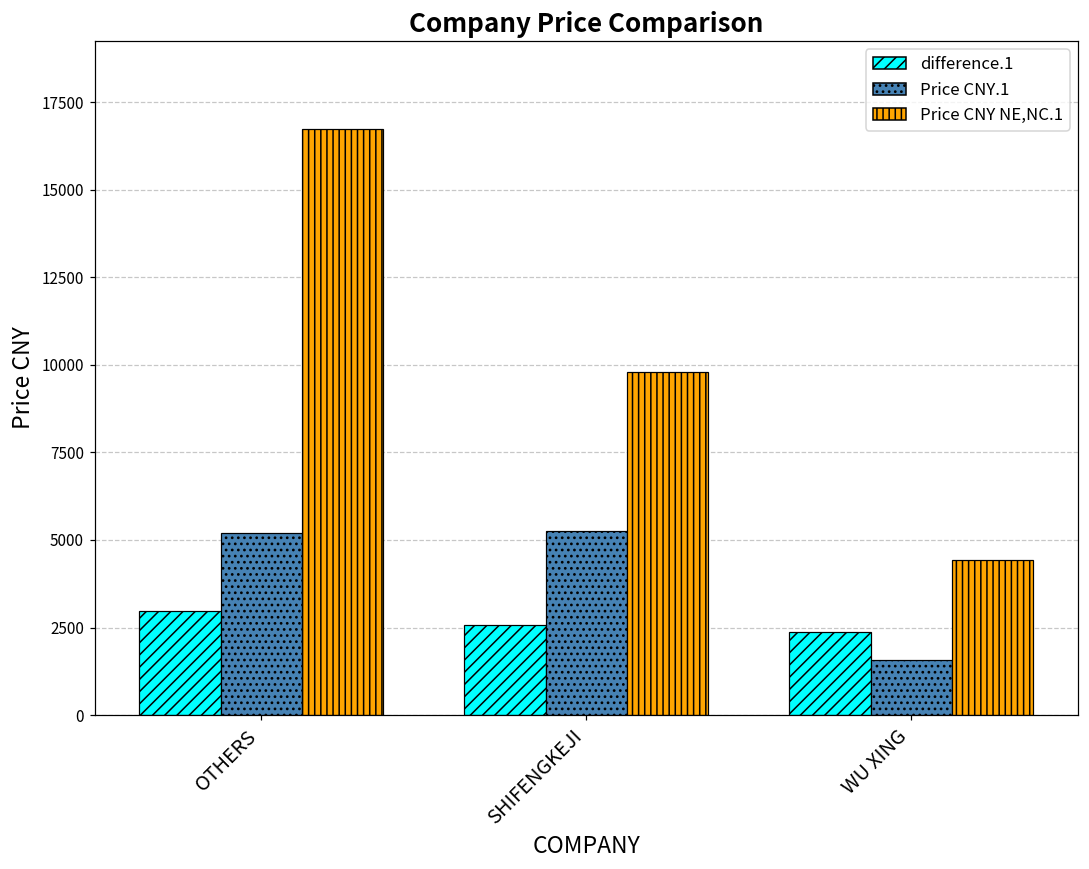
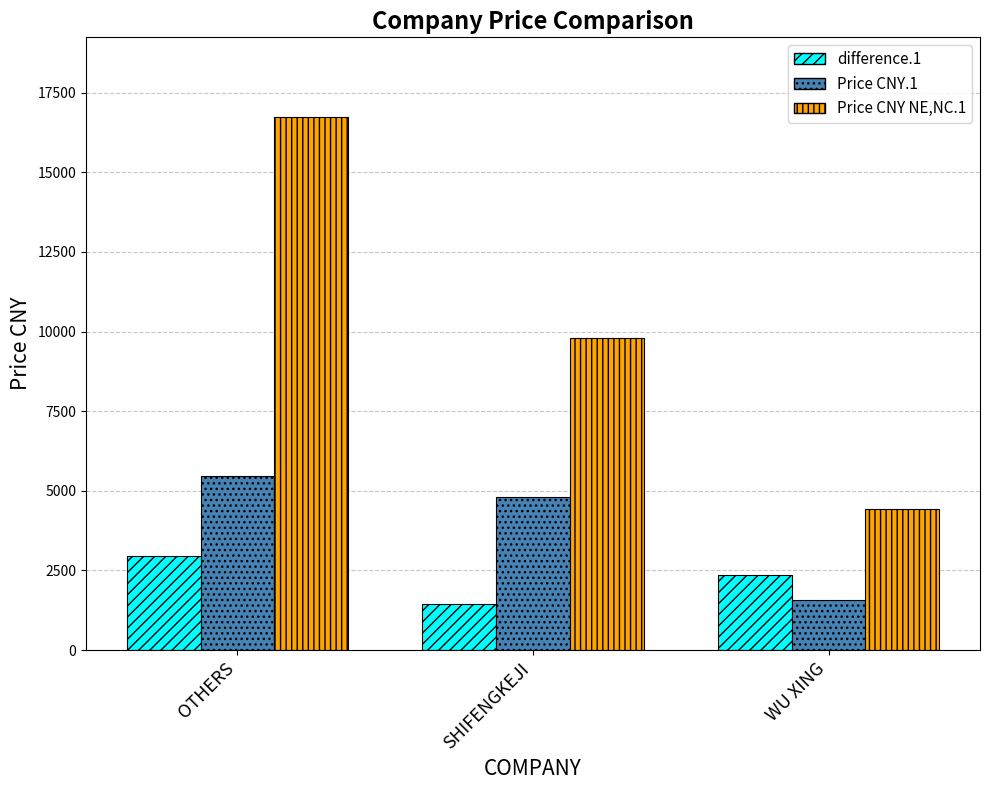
  {
    "difference.1": {
      "OTHERS": 3000,
-     "SHIFENGKEJI": 2600,
+     "SHIFENGKEJI": 1500,
      "WU XING": 2400
    },
    "Price CNY.1": {
-     "OTHERS": 5200,
-     "SHIFENGKEJI": 5200,
+     "OTHERS": 5500,
+     "SHIFENGKEJI": 4800,
      "WU XING": 1600
    },
    "Price CNY NE,NC.1": {
      "OTHERS": 16700,
      "SHIFENGKEJI": 9800,
      "WU XING": 4400
    }
  }
